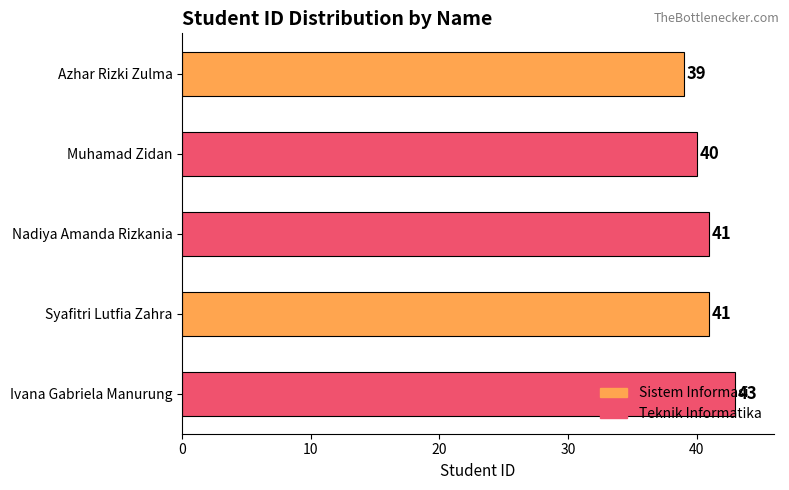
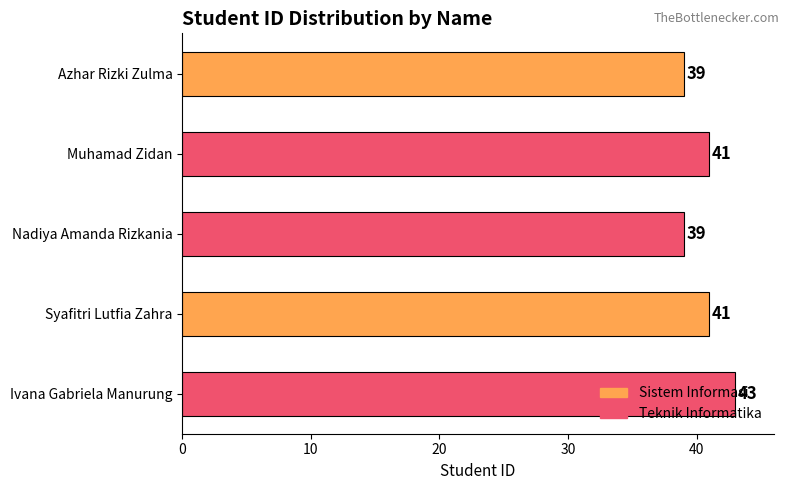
  {
    "Azhar Rizki Zulma": 39,
-   "Muhamad Zidan": 40,
-   "Nadiya Amanda Rizkania": 41,
+   "Muhamad Zidan": 41,
+   "Nadiya Amanda Rizkania": 39,
    "Syafitri Lutfia Zahra": 41,
    "Ivana Gabriela Manurung": 43
  }
